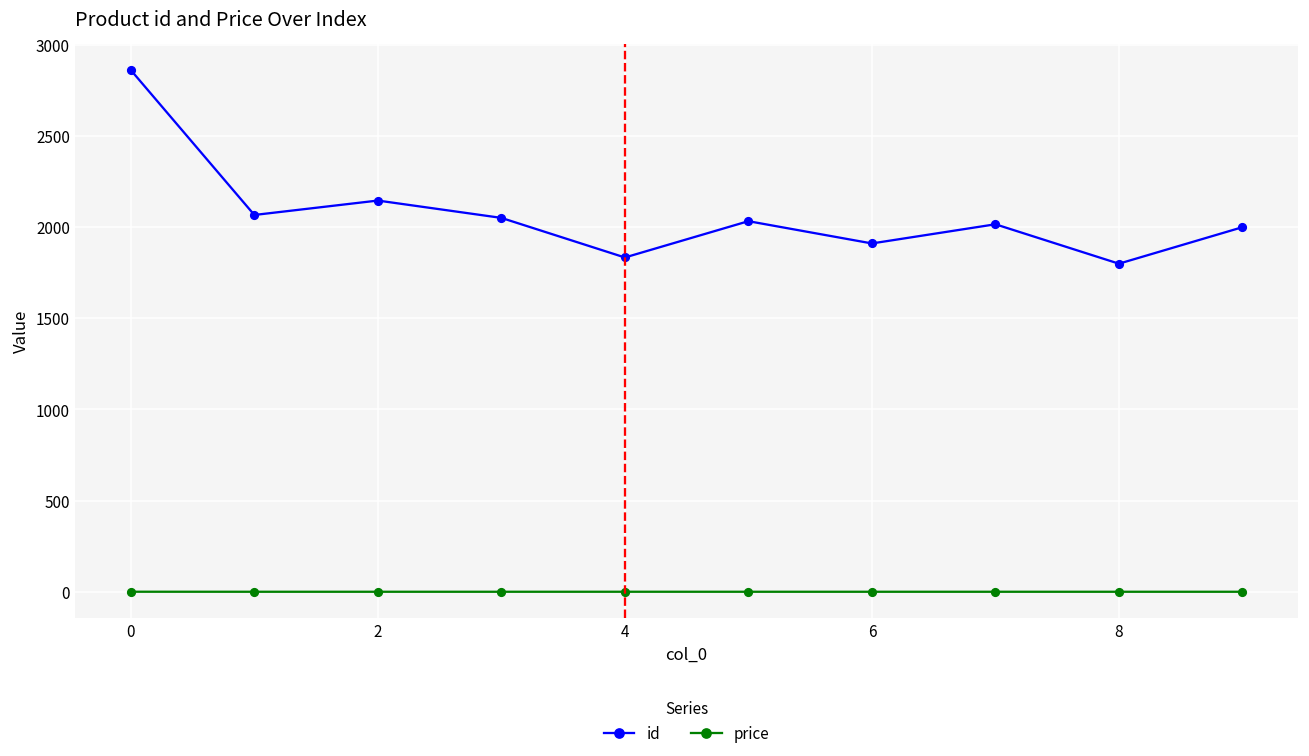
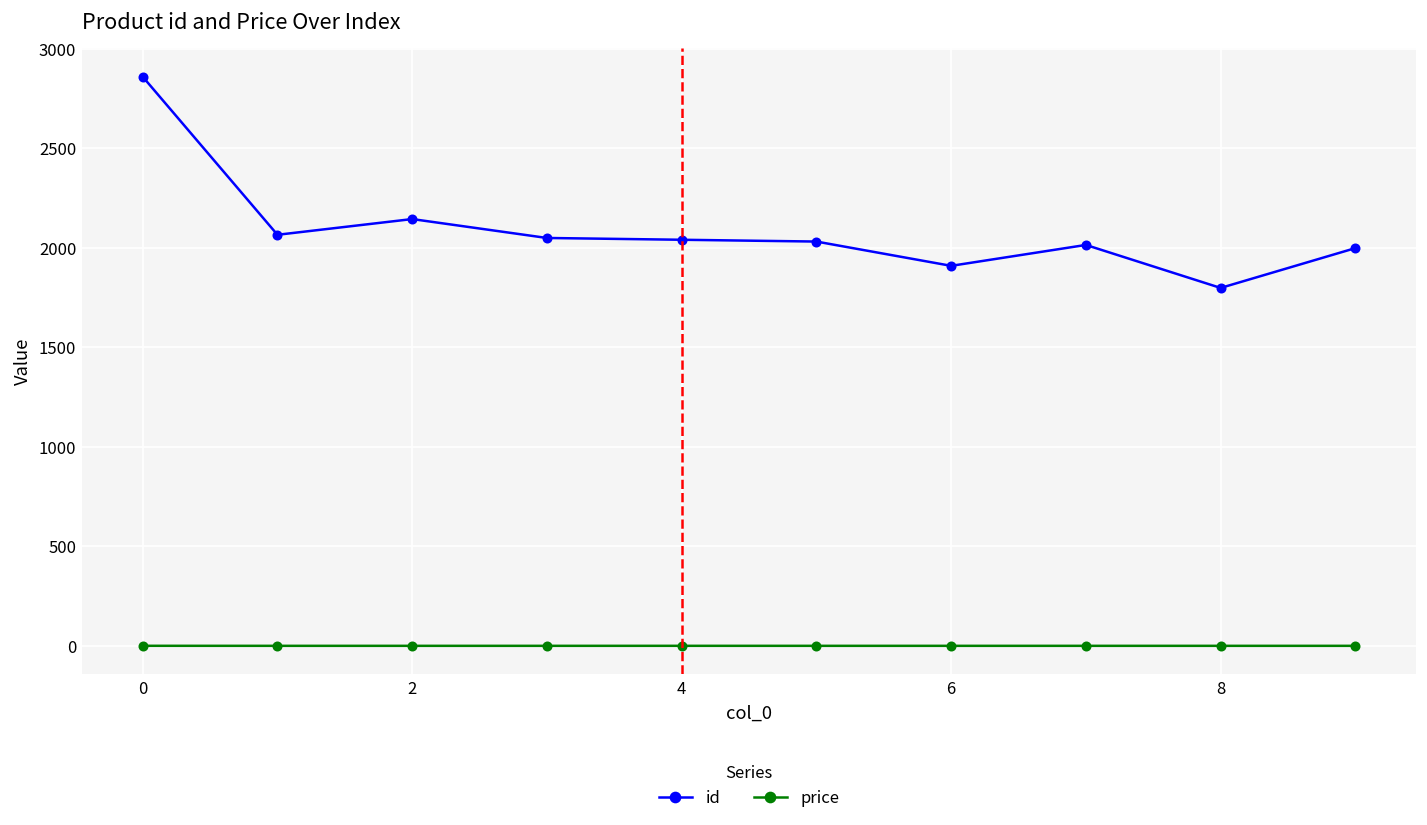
  {
    "id": {
      "0": 2860,
      "2": 2150,
-     "4": 1830,
+     "4": 2040,
      "6": 1910,
      "8": 1800
    },
    "price": {
      "0": 0,
      "2": 0,
      "4": 0,
      "6": 0,
      "8": 0
    }
  }
